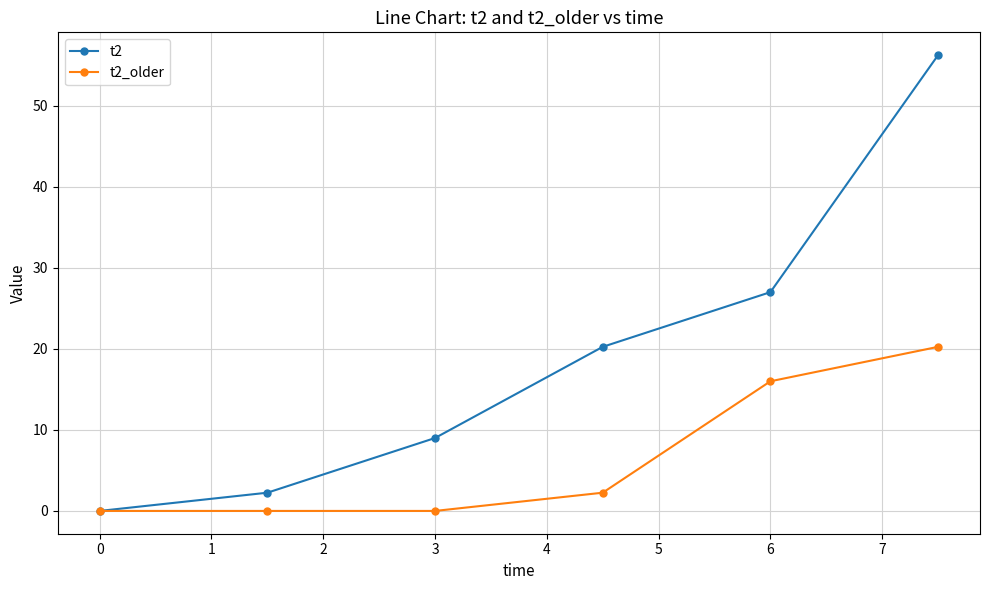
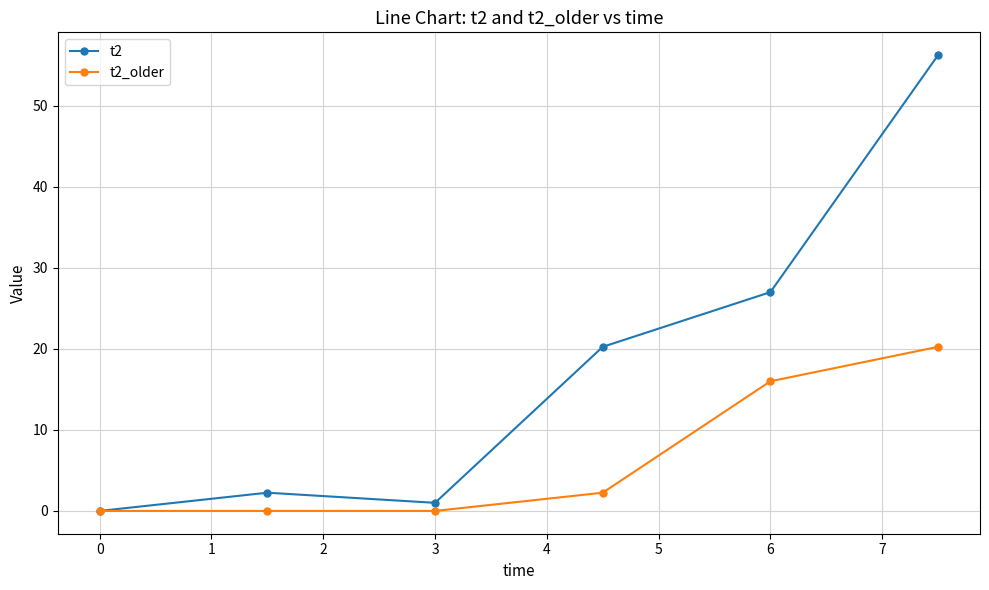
  {
    "t2": {
-     "3": 9,
+     "3": 1,
      "6": 27
    },
    "t2_older": {
      "3": 0,
      "6": 16
    }
  }
